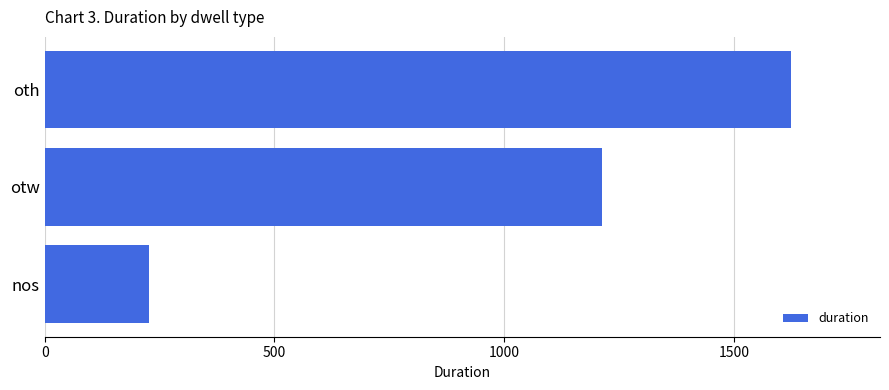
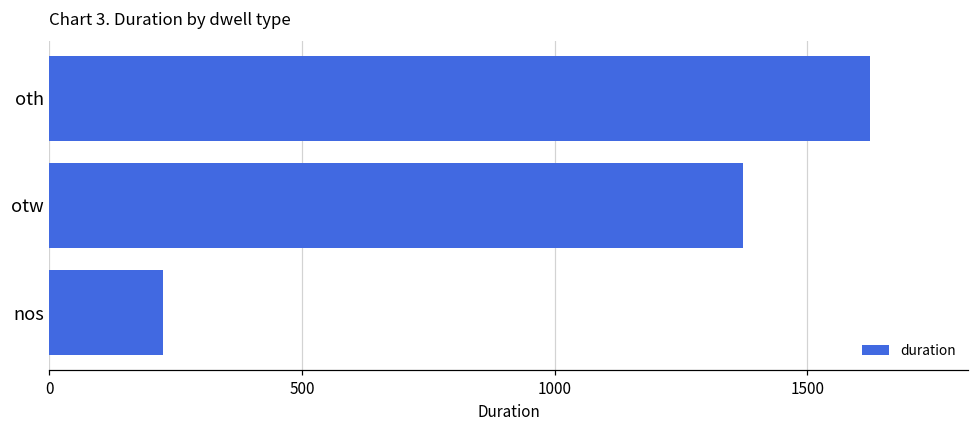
  {
    "oth": 1620,
-   "otw": 1210,
+   "otw": 1370,
    "nos": 230
  }
